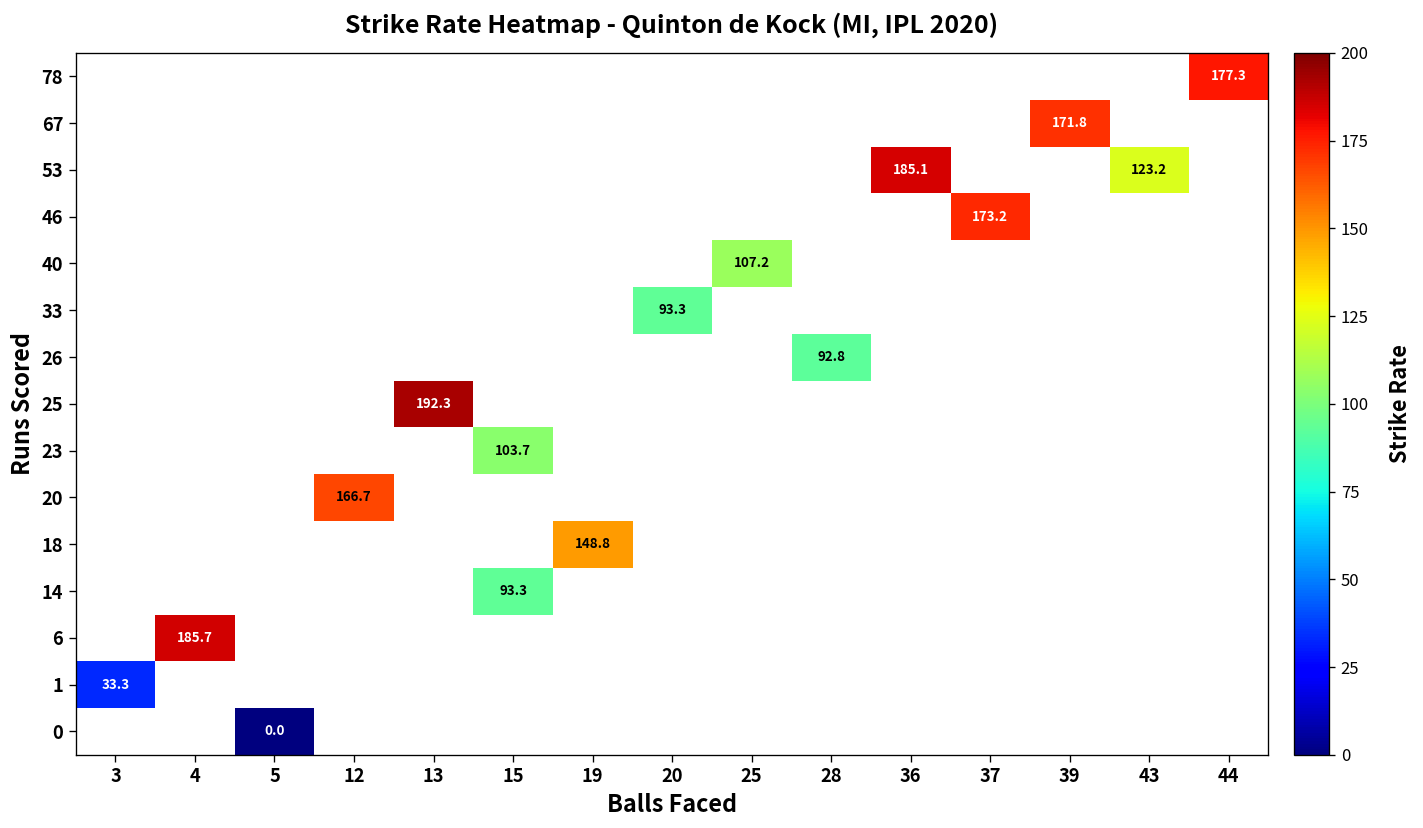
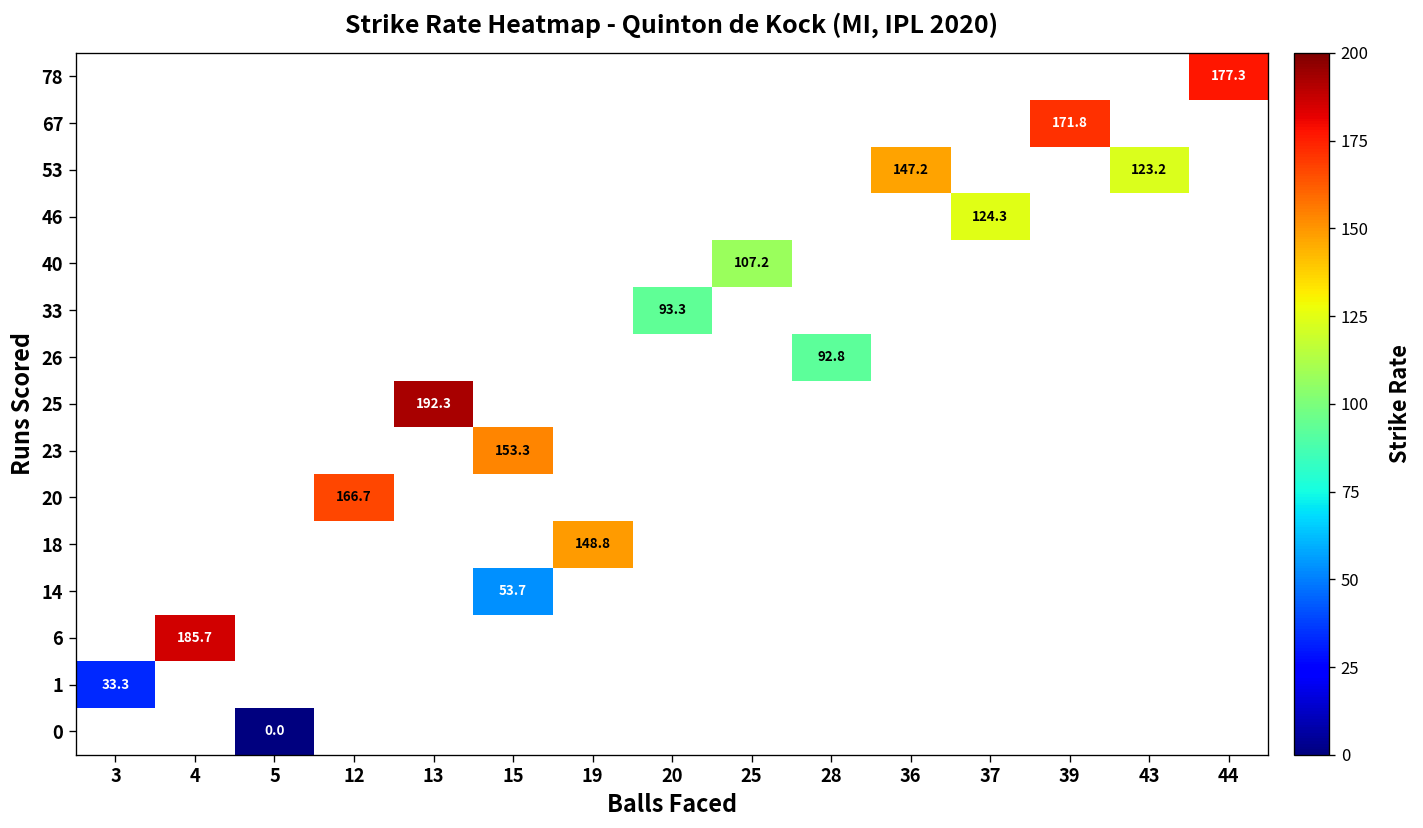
  {
    "78": {
      "44": 177.3
    },
    "67": {
      "39": 171.8
    },
    "53": {
-     "36": 185.1,
+     "36": 147.2,
      "43": 123.2
    },
    "46": {
-     "37": 173.2
+     "37": 124.3
    },
    "40": {
      "25": 107.2
    },
    "33": {
      "20": 93.3
    },
    "26": {
      "28": 92.8
    },
    "25": {
      "13": 192.3
    },
    "23": {
-     "15": 103.7
+     "15": 153.3
    },
    "20": {
      "12": 166.7
    },
    "18": {
      "19": 148.8
    },
    "14": {
-     "15": 93.3
+     "15": 53.7
    },
    "6": {
      "4": 185.7
    },
    "1": {
      "3": 33.3
    },
    "0": {
      "5": 0.0
    }
  }
